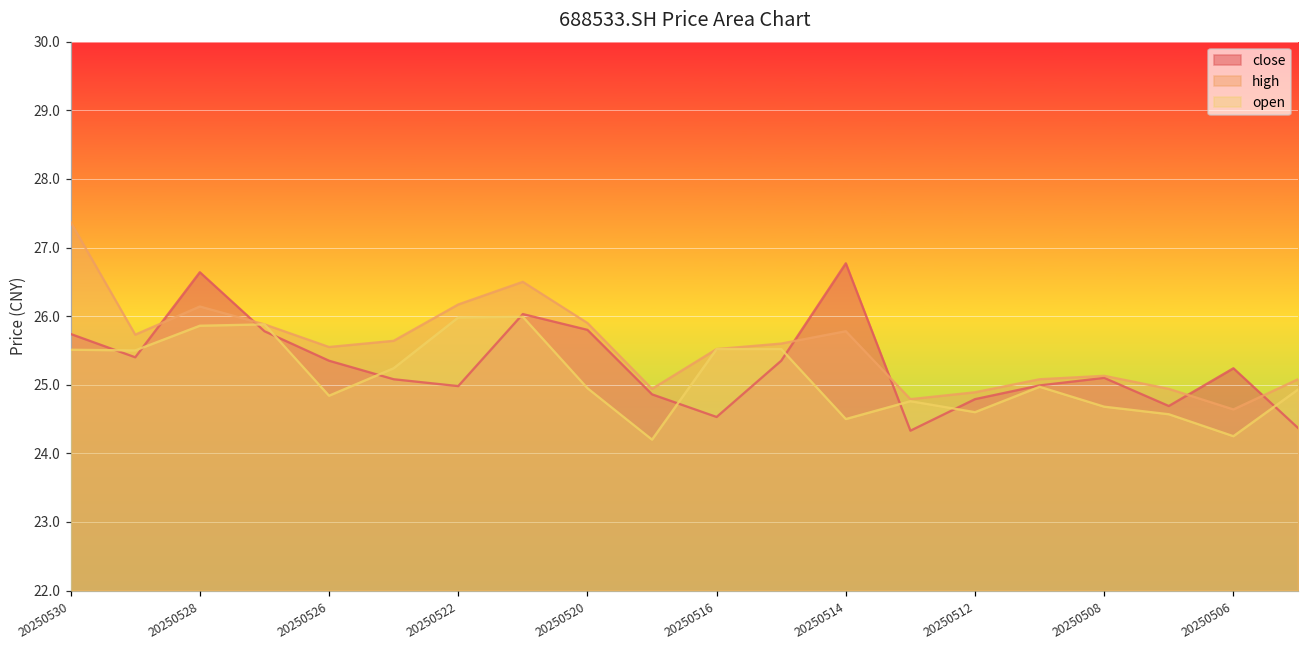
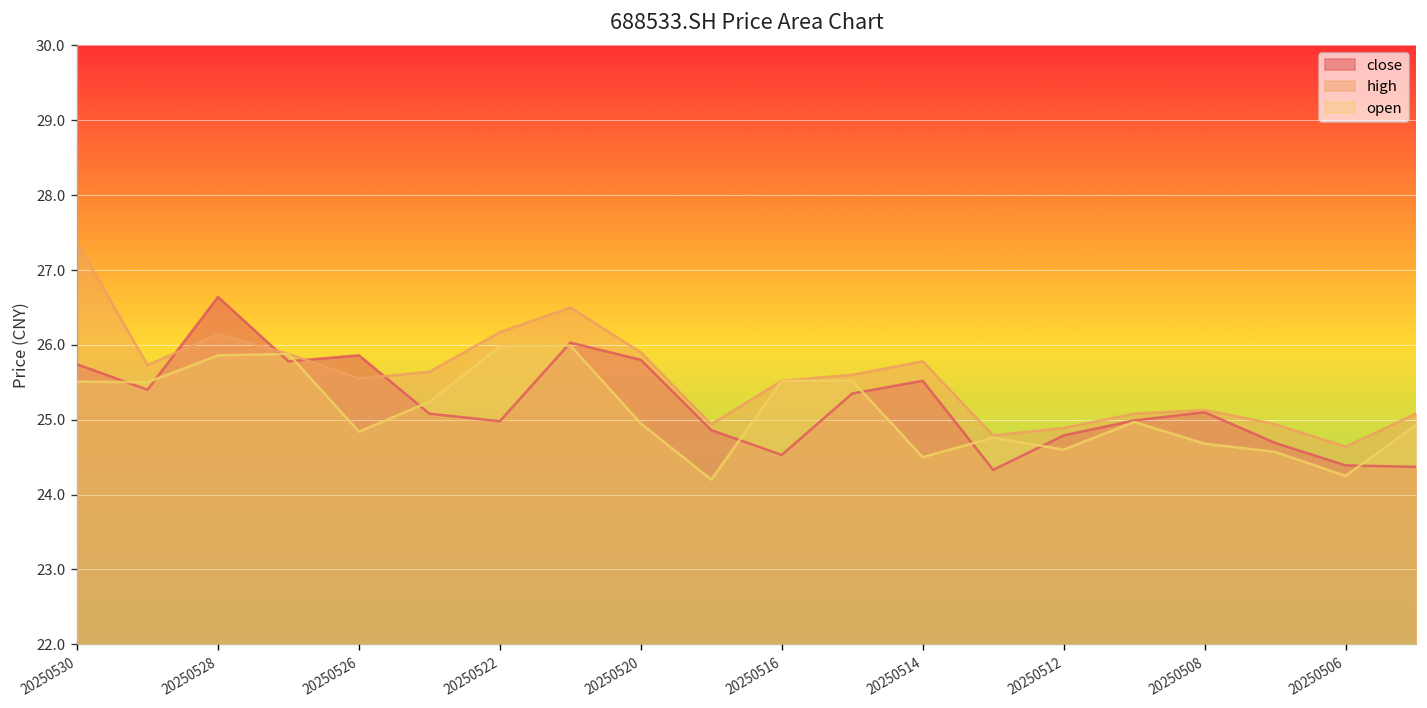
  {
    "close": {
      "20250530": 25.7,
      "20250528": 26.6,
-     "20250526": 25.4,
+     "20250526": 25.9,
      "20250522": 25.0,
      "20250520": 25.8,
      "20250516": 24.5,
-     "20250514": 26.8,
+     "20250514": 25.5,
      "20250512": 24.8,
-     "20250506": 25.2
+     "20250506": 24.4
    }
  }
